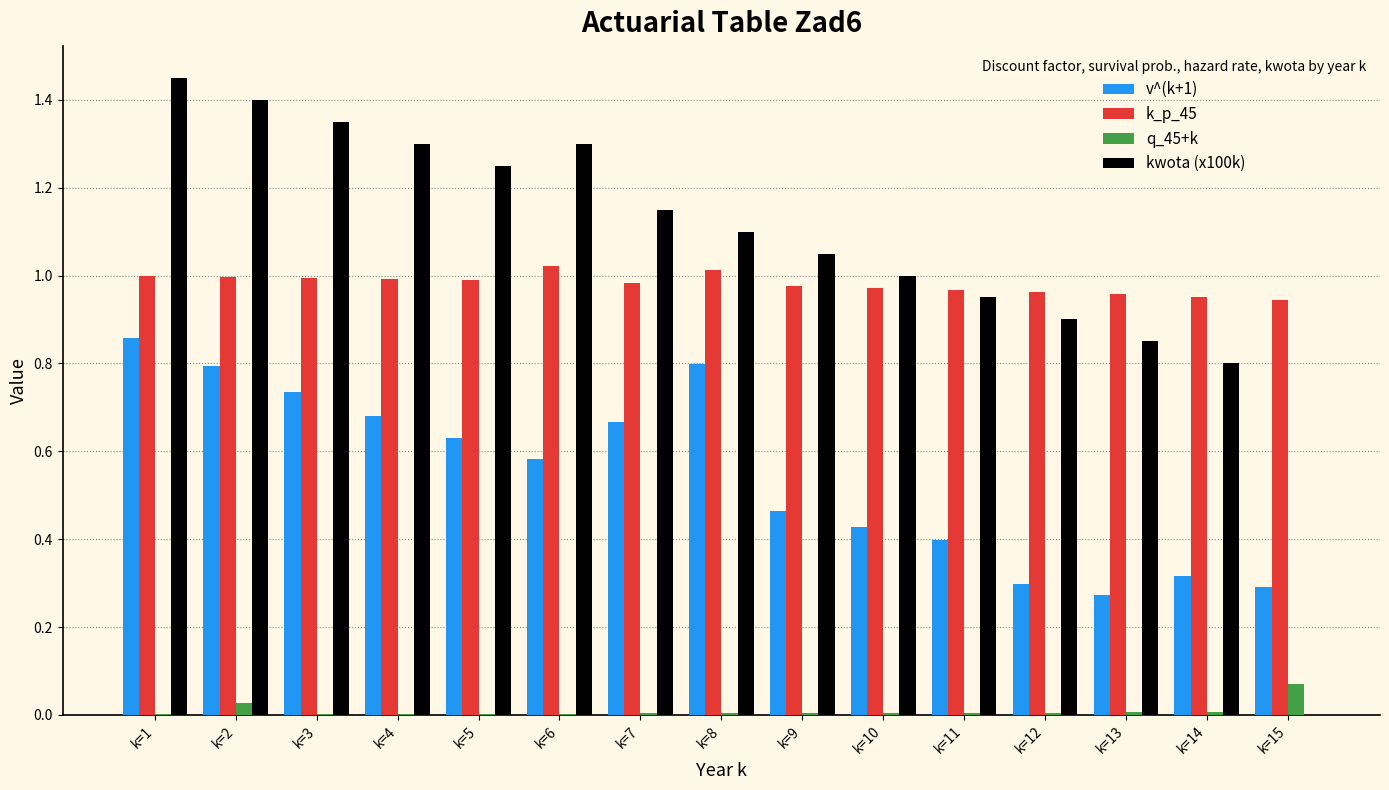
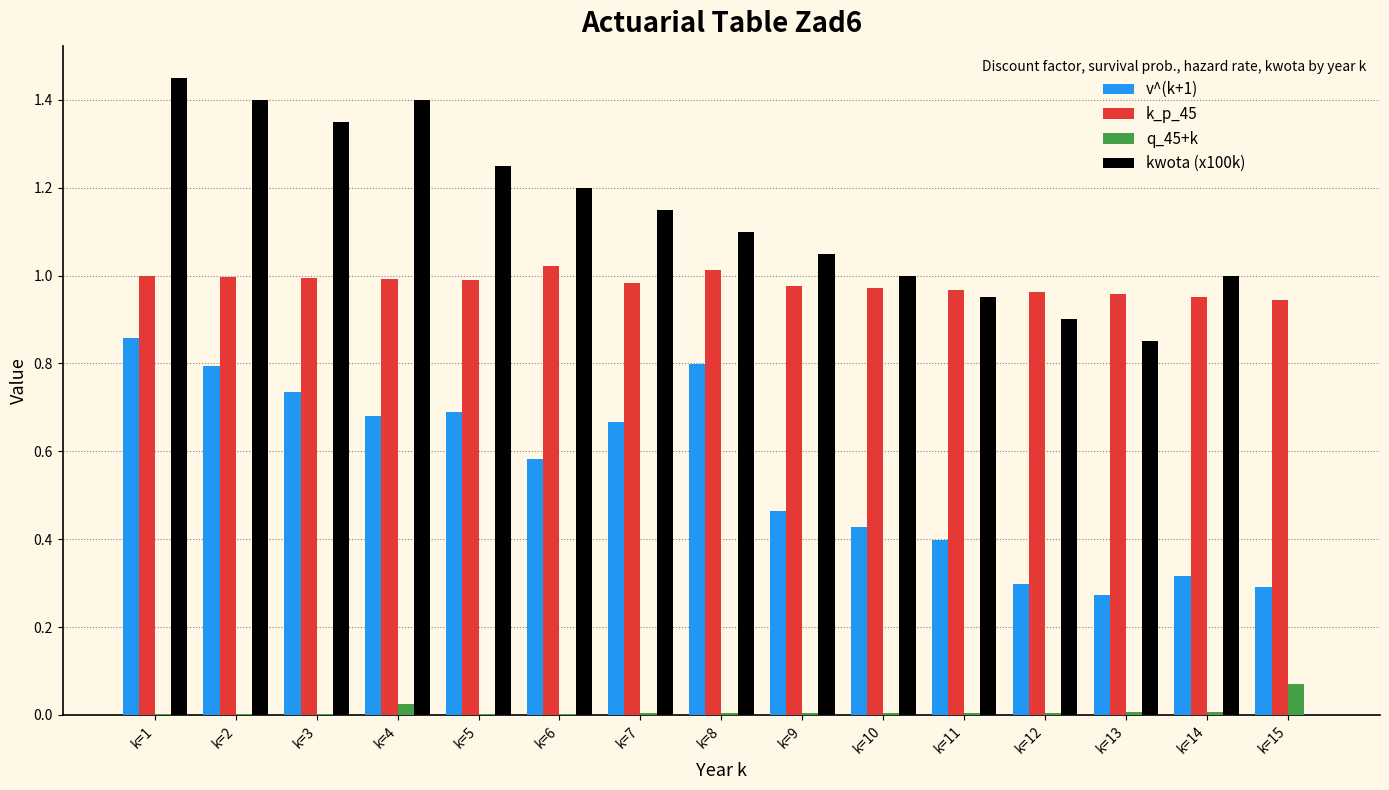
  {
    "v^(k+1)": {
      "k=1": 0.86,
      "k=2": 0.79,
      "k=3": 0.74,
      "k=4": 0.68,
-     "k=5": 0.63,
+     "k=5": 0.69,
      "k=6": 0.58,
      "k=7": 0.67,
      "k=8": 0.80,
      "k=9": 0.46,
      "k=10": 0.43,
      "k=11": 0.40,
      "k=12": 0.30,
      "k=13": 0.27,
      "k=14": 0.32,
      "k=15": 0.29
    },
    "k_p_45": {
      "k=1": 1.00,
      "k=2": 1.00,
      "k=3": 0.99,
      "k=4": 0.99,
      "k=5": 0.99,
      "k=6": 1.02,
      "k=7": 0.98,
      "k=8": 1.01,
      "k=9": 0.98,
      "k=10": 0.97,
      "k=11": 0.97,
      "k=12": 0.96,
      "k=13": 0.96,
      "k=14": 0.95,
      "k=15": 0.95
    },
    "q_45+k": {
-     "k=2": 0.03,
-     "k=4": 0.00,
+     "k=2": 0.00,
+     "k=4": 0.02,
      "k=13": 0.01,
      "k=14": 0.01,
      "k=15": 0.07
    },
    "kwota (x100k)": {
      "k=1": 1.45,
      "k=2": 1.4,
      "k=3": 1.35,
-     "k=4": 1.3,
+     "k=4": 1.4,
      "k=5": 1.25,
-     "k=6": 1.3,
+     "k=6": 1.2,
      "k=7": 1.15,
      "k=8": 1.1,
      "k=9": 1.05,
      "k=10": 1.0,
      "k=11": 0.95,
      "k=12": 0.9,
      "k=13": 0.85,
-     "k=14": 0.8,
+     "k=14": 1.0,
      "k=15": 0.0
    }
  }
